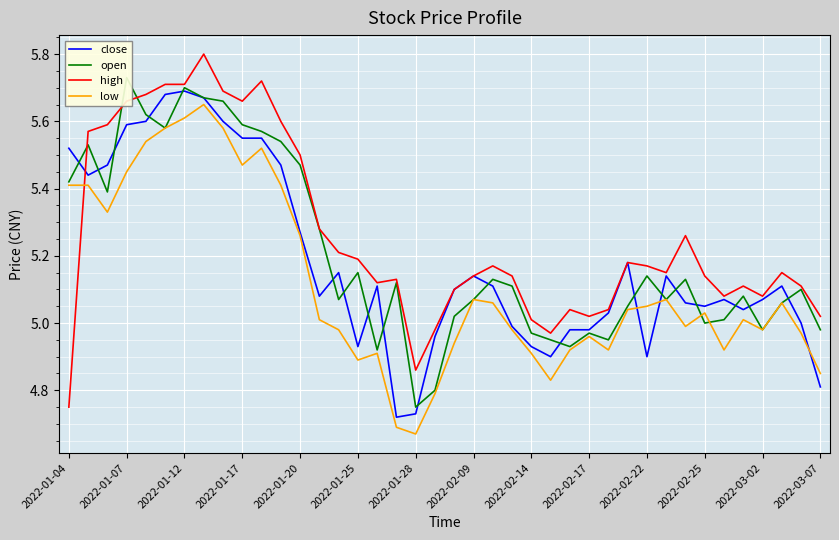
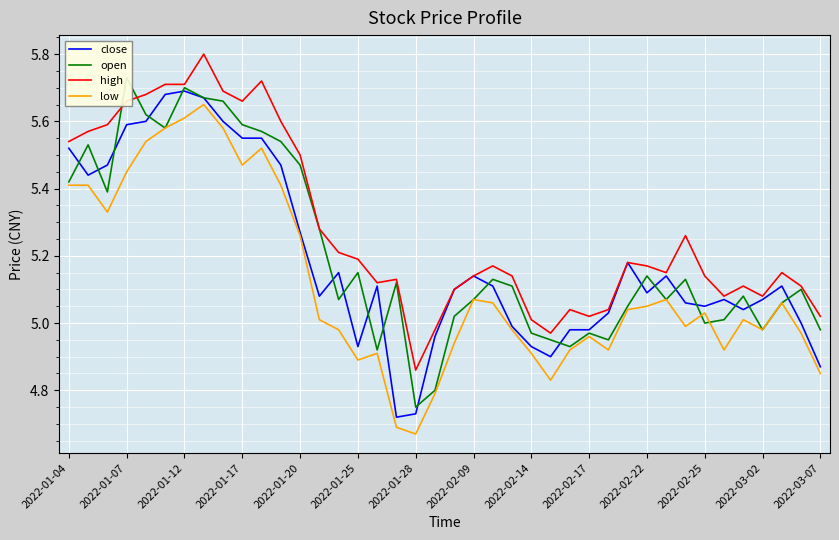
  {
    "close": {
      "2022-01-04": 5.52,
      "2022-01-07": 5.59,
      "2022-01-12": 5.69,
      "2022-01-17": 5.55,
      "2022-01-20": 5.27,
      "2022-01-25": 4.93,
      "2022-01-28": 4.73,
      "2022-02-14": 4.93,
      "2022-02-17": 4.98,
-     "2022-02-22": 4.90,
+     "2022-02-22": 5.09,
      "2022-02-25": 5.05,
      "2022-03-02": 5.07,
-     "2022-03-07": 4.81
+     "2022-03-07": 4.87
    },
    "open": {
      "2022-01-04": 5.42,
      "2022-01-12": 5.70,
      "2022-01-17": 5.59,
      "2022-01-20": 5.47,
      "2022-01-25": 5.15,
      "2022-01-28": 4.75,
      "2022-02-14": 4.97,
      "2022-02-17": 4.97,
      "2022-02-22": 5.14,
      "2022-02-25": 5.00,
      "2022-03-07": 4.98
    },
    "high": {
-     "2022-01-04": 4.75,
+     "2022-01-04": 5.54,
      "2022-01-12": 5.71,
      "2022-01-17": 5.66,
      "2022-01-20": 5.50,
      "2022-01-25": 5.19,
      "2022-01-28": 4.86,
      "2022-02-14": 5.01,
      "2022-02-17": 5.02,
      "2022-02-22": 5.17,
      "2022-02-25": 5.14,
      "2022-03-02": 5.08,
      "2022-03-07": 5.02
    },
    "low": {
      "2022-01-04": 5.41,
      "2022-01-07": 5.45,
      "2022-01-12": 5.61,
      "2022-01-17": 5.47,
      "2022-01-20": 5.26,
      "2022-01-25": 4.89,
      "2022-01-28": 4.67,
      "2022-02-14": 4.91,
      "2022-02-17": 4.96,
      "2022-02-22": 5.05,
      "2022-02-25": 5.03,
      "2022-03-07": 4.85
    }
  }
